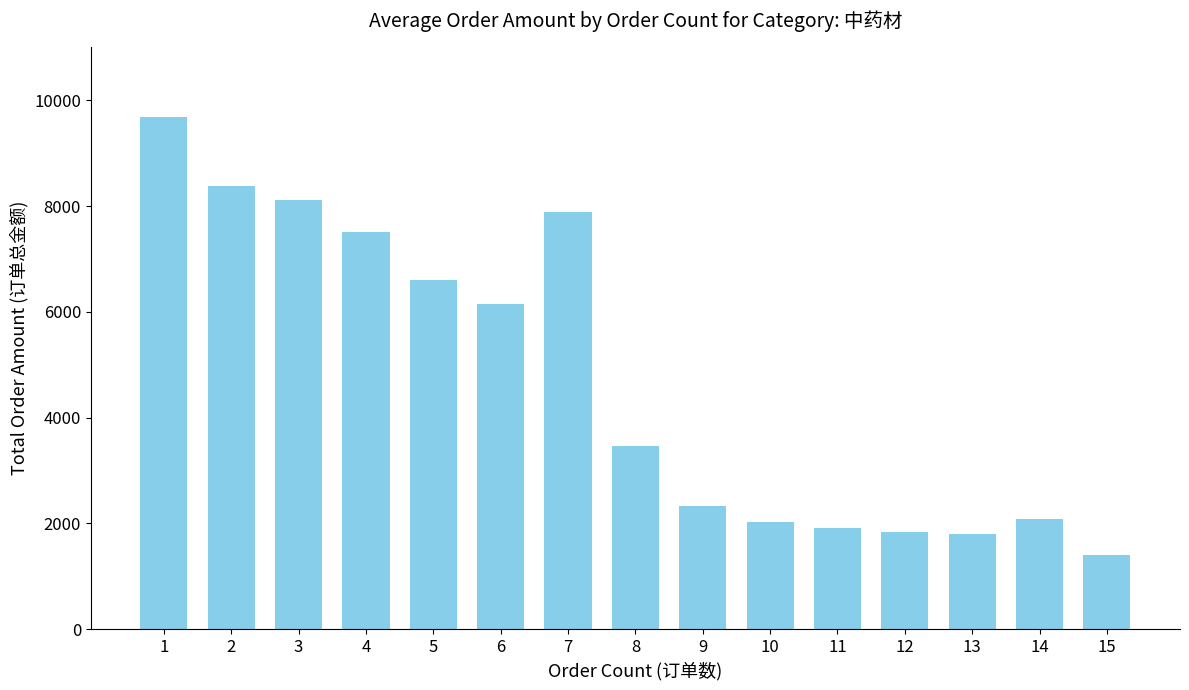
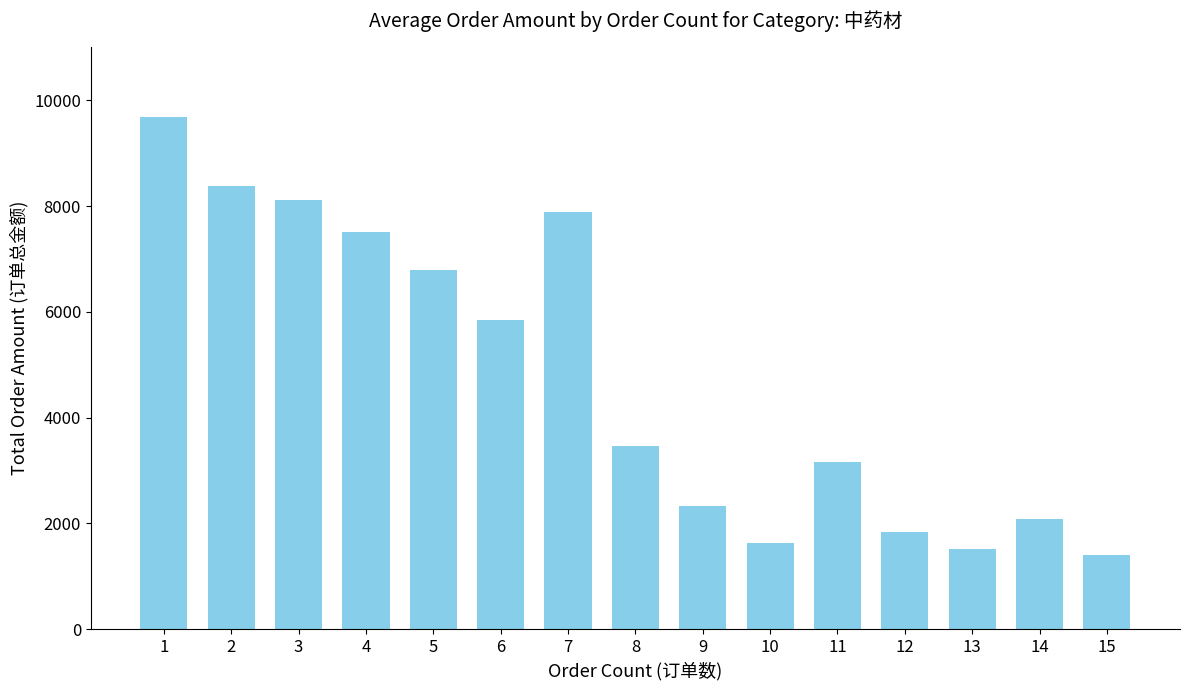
  {
    "1": 9700,
    "2": 8400,
    "3": 8100,
    "4": 7500,
-   "5": 6600,
-   "6": 6200,
+   "5": 6800,
+   "6": 5900,
    "7": 7900,
    "8": 3500,
    "9": 2300,
-   "10": 2000,
-   "11": 1900,
+   "10": 1600,
+   "11": 3200,
    "12": 1800,
-   "13": 1800,
+   "13": 1500,
    "14": 2100,
    "15": 1400
  }
